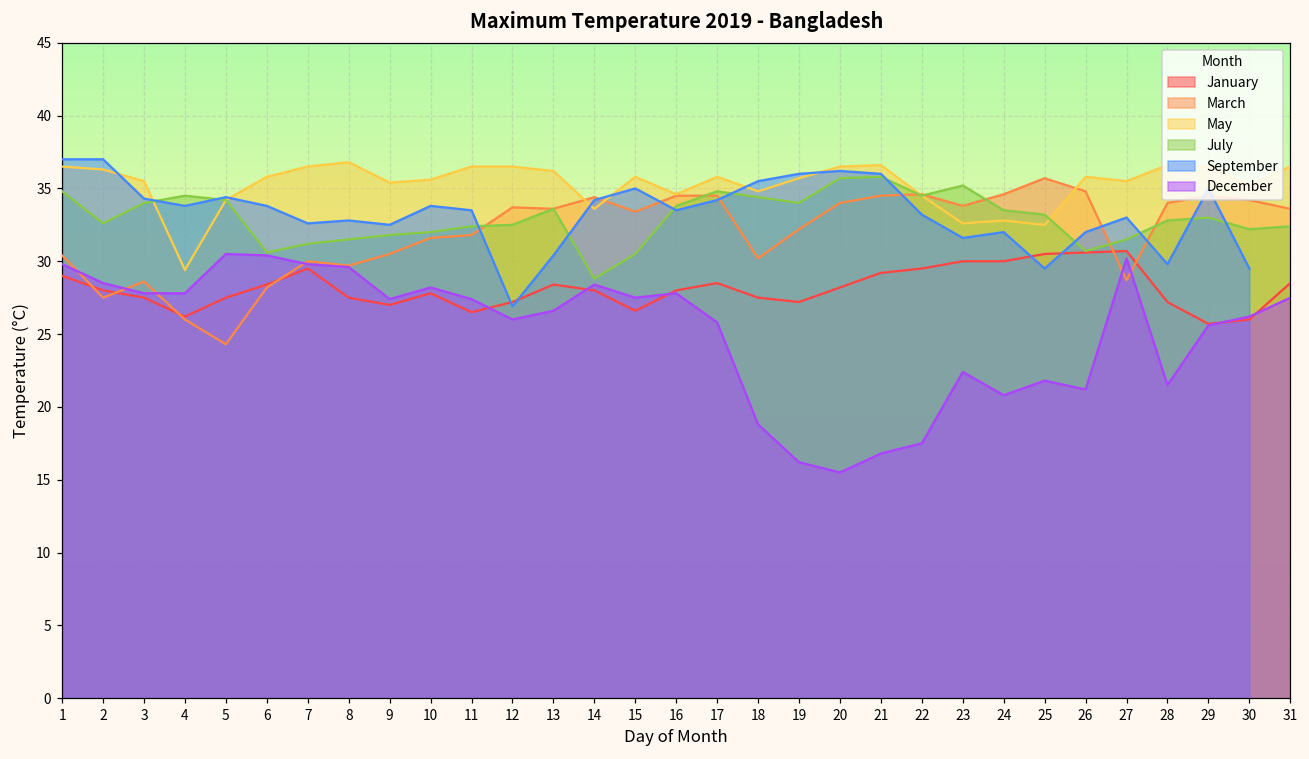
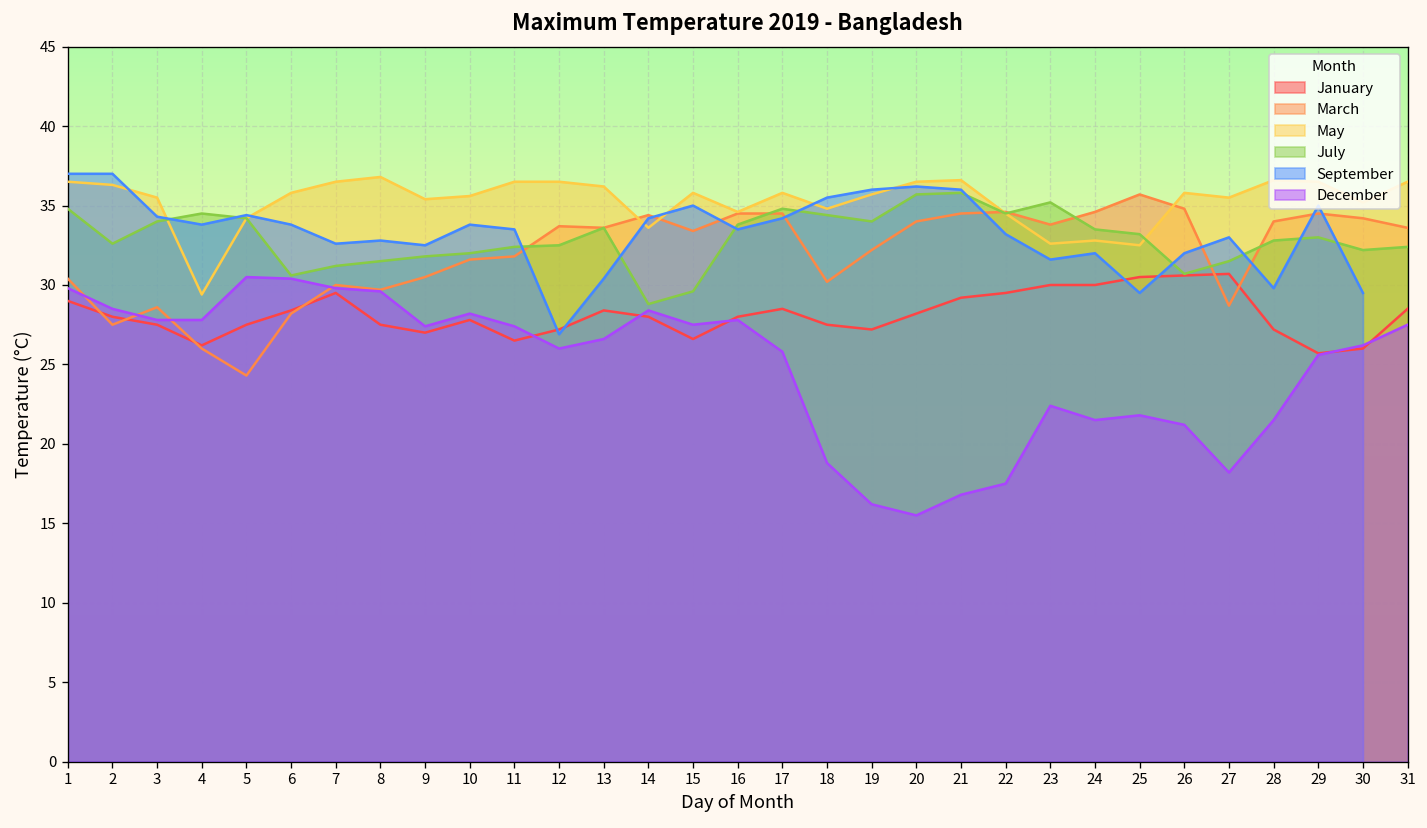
  {
    "July": {
      "1": 34.8,
      "2": 32.6,
      "3": 34.0,
      "4": 34.5,
      "6": 30.6,
      "7": 31.2,
      "8": 31.5,
      "9": 31.8,
      "10": 32.0,
      "11": 32.4,
      "12": 32.5,
      "14": 28.8,
-     "15": 30.5,
+     "15": 29.6,
      "16": 33.8,
      "17": 34.8,
      "18": 34.4,
      "19": 34.0,
      "20": 35.7,
      "21": 35.8,
      "23": 35.2,
      "24": 33.5,
      "25": 33.2,
      "27": 31.5,
      "28": 32.8,
      "29": 33.0,
      "30": 32.2,
      "31": 32.4
    },
    "September": {
      "1": 37.0,
      "2": 37.0,
      "3": 34.3,
      "4": 33.8,
      "5": 34.4,
      "6": 33.8,
      "7": 32.6,
      "8": 32.8,
      "9": 32.5,
      "10": 33.8,
      "11": 33.5,
      "12": 26.9,
      "13": 30.4,
      "14": 34.2,
      "15": 35.0,
      "16": 33.5,
      "17": 34.2,
      "18": 35.5,
      "19": 36.0,
      "20": 36.2,
      "21": 36.0,
      "22": 33.2,
      "23": 31.6,
      "24": 32.0,
      "25": 29.5,
      "26": 32.0,
      "27": 33.0,
      "28": 29.8,
      "30": 29.5
    },
    "December": {
      "1": 29.8,
      "2": 28.5,
      "3": 27.8,
      "4": 27.8,
      "5": 30.5,
      "6": 30.4,
      "7": 29.8,
      "9": 27.4,
      "10": 28.2,
      "11": 27.4,
      "12": 26.0,
      "13": 26.6,
      "14": 28.4,
      "15": 27.5,
      "16": 27.8,
      "17": 25.8,
      "18": 18.8,
      "19": 16.2,
      "20": 15.5,
      "21": 16.8,
      "22": 17.5,
      "23": 22.4,
-     "24": 20.8,
+     "24": 21.5,
      "25": 21.8,
      "26": 21.2,
-     "27": 30.2,
+     "27": 18.2,
      "28": 21.5,
      "30": 26.2,
      "31": 27.5
    }
  }
